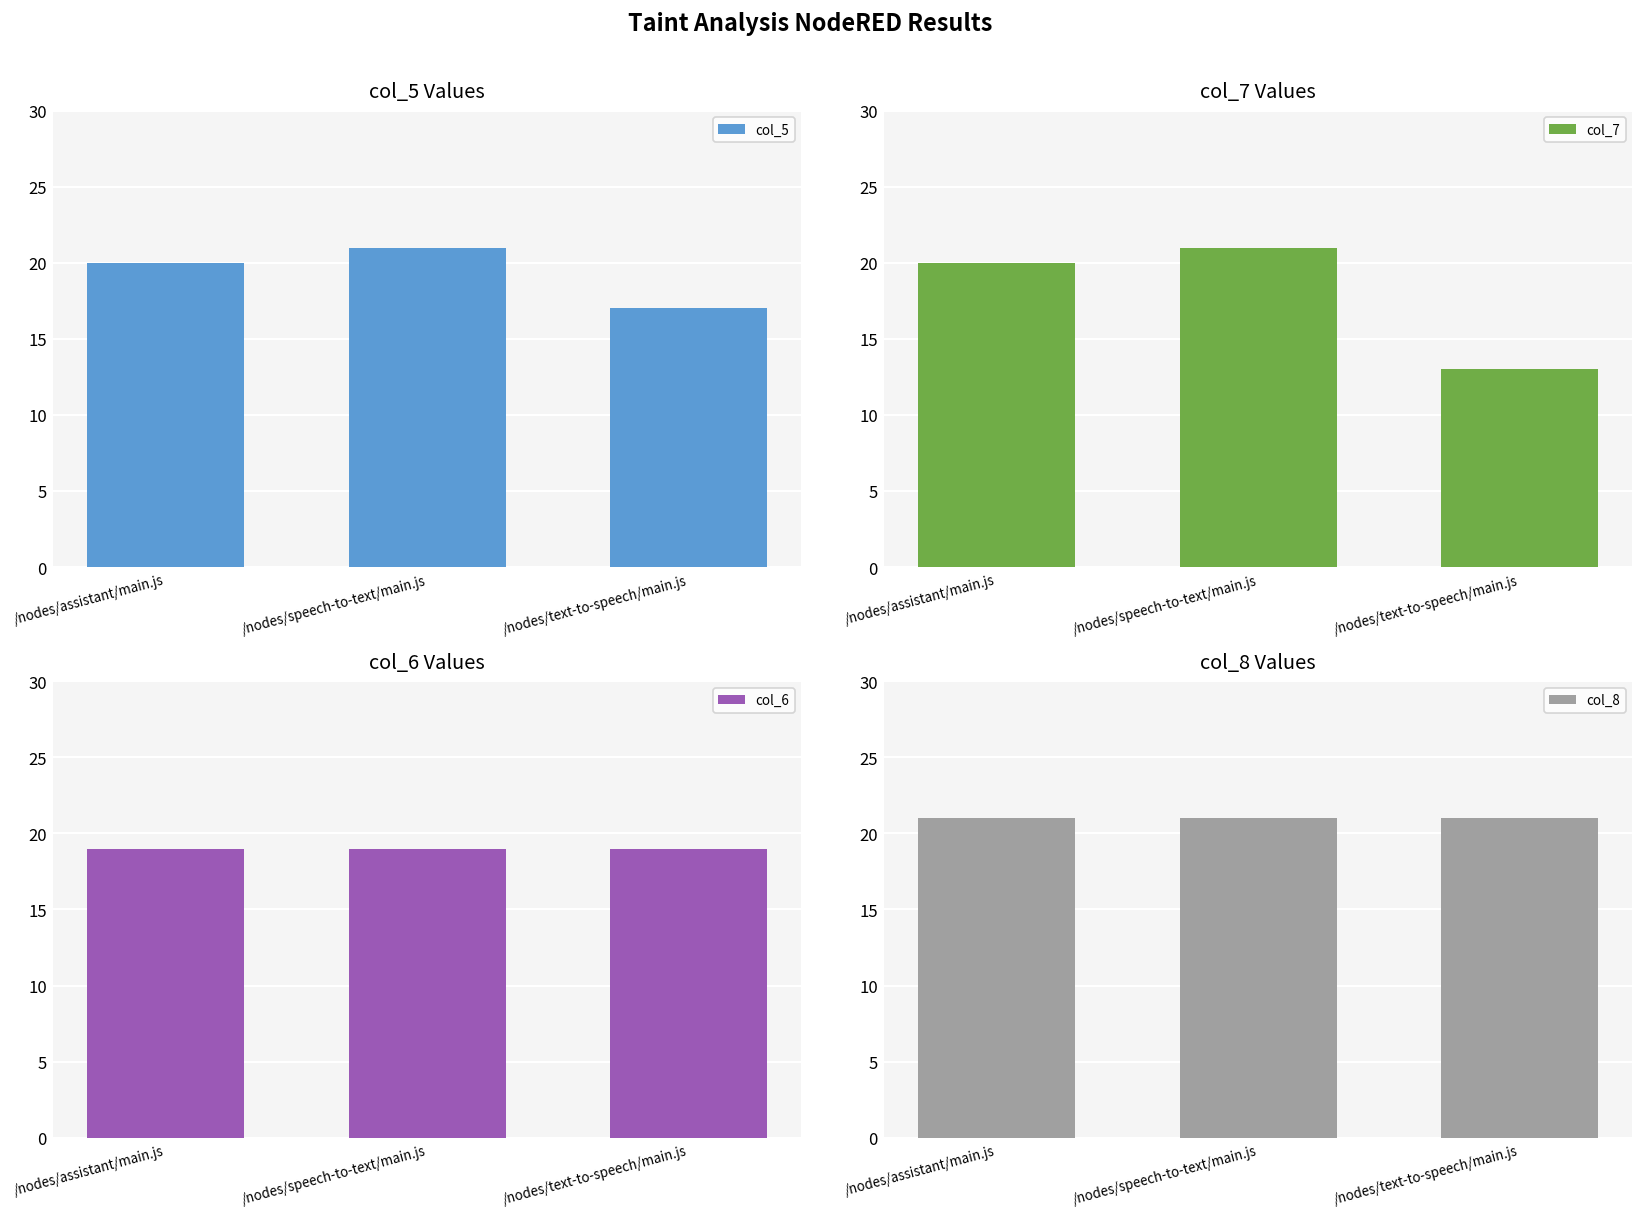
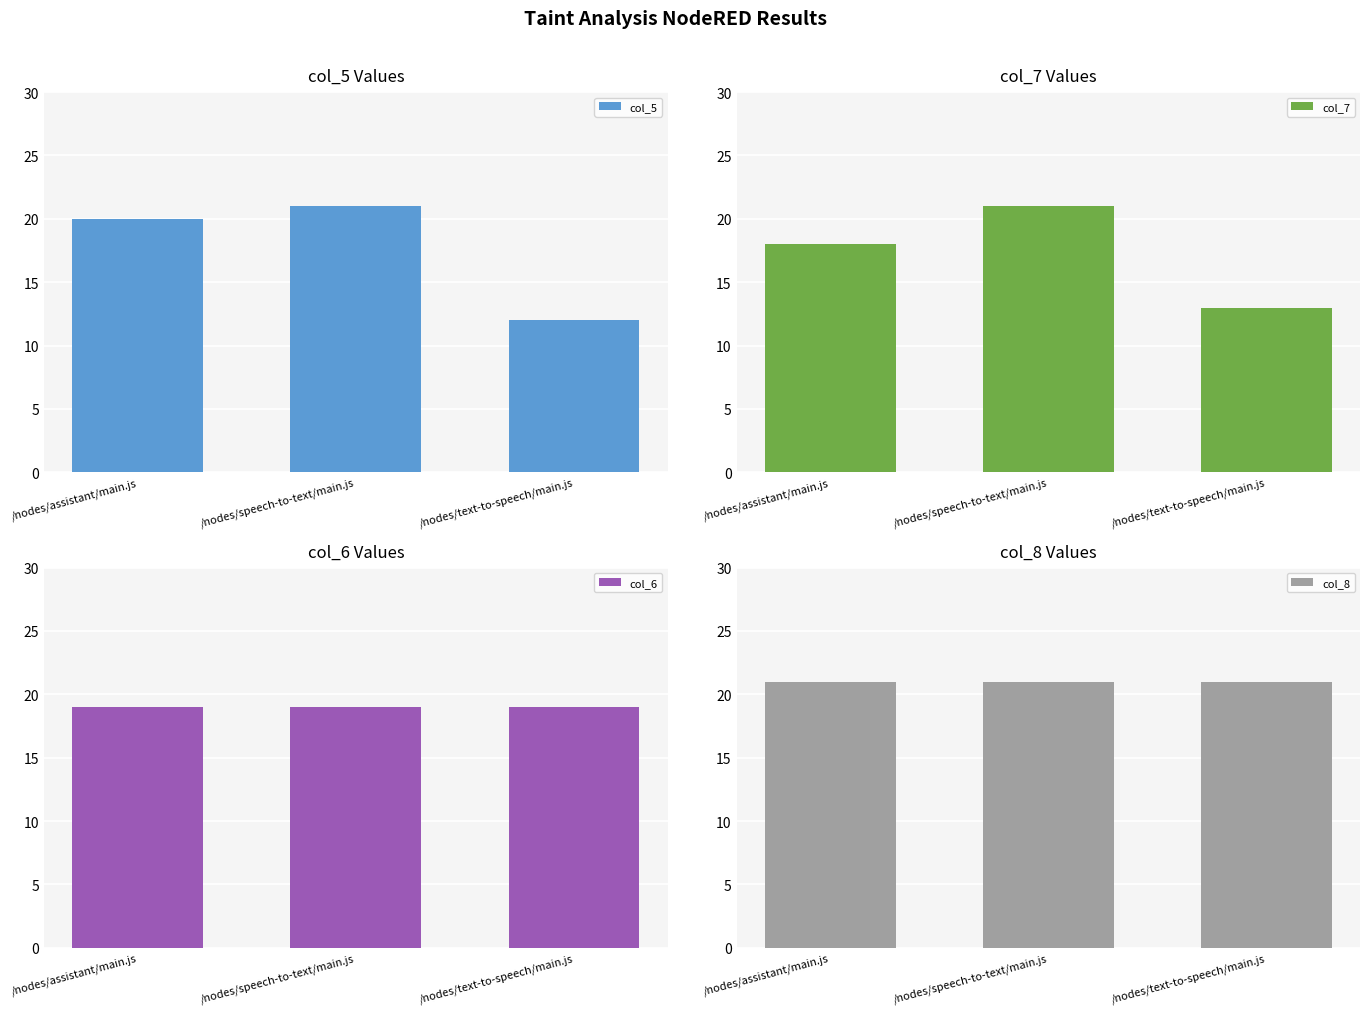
  {
    "col_5 Values": {
      "/nodes/assistant/main.js": 20,
      "/nodes/speech-to-text/main.js": 21,
-     "/nodes/text-to-speech/main.js": 17
+     "/nodes/text-to-speech/main.js": 12
    },
    "col_7 Values": {
-     "/nodes/assistant/main.js": 20,
+     "/nodes/assistant/main.js": 18,
      "/nodes/speech-to-text/main.js": 21,
      "/nodes/text-to-speech/main.js": 13
    },
    "col_6 Values": {
      "/nodes/assistant/main.js": 19.0,
      "/nodes/speech-to-text/main.js": 19.0,
      "/nodes/text-to-speech/main.js": 19.0
    },
    "col_8 Values": {
      "/nodes/assistant/main.js": 21.0,
      "/nodes/speech-to-text/main.js": 21.0,
      "/nodes/text-to-speech/main.js": 21.0
    }
  }
